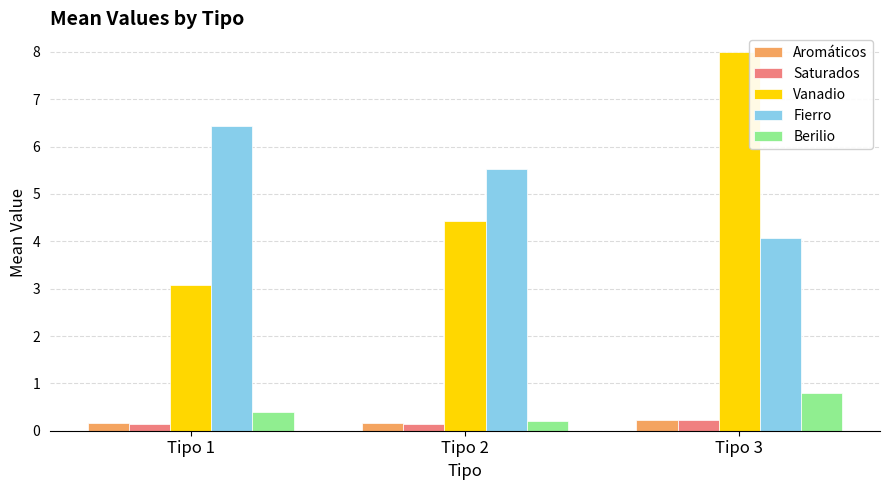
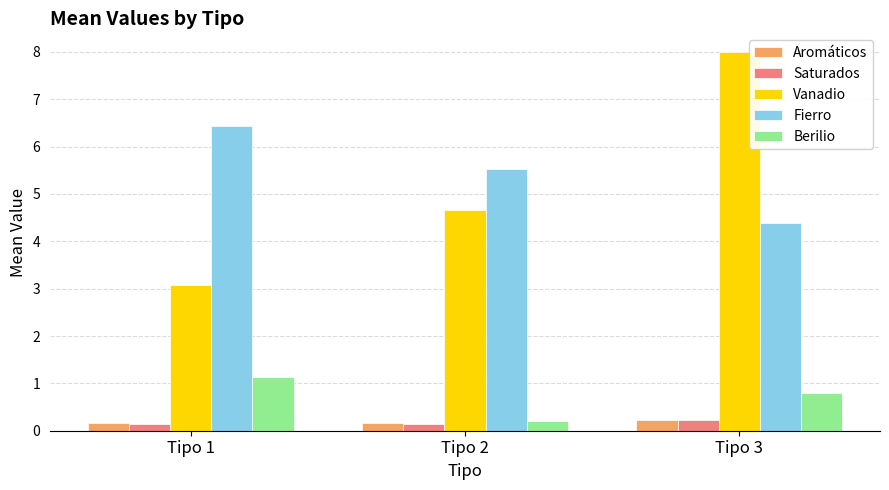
  {
    "Vanadio": {
      "Tipo 1": 3.1,
-     "Tipo 2": 4.4,
+     "Tipo 2": 4.7,
      "Tipo 3": 8.0
    },
    "Fierro": {
      "Tipo 1": 6.4,
      "Tipo 2": 5.5,
-     "Tipo 3": 4.1
+     "Tipo 3": 4.4
    },
    "Berilio": {
-     "Tipo 1": 0.4,
+     "Tipo 1": 1.1,
      "Tipo 2": 0.2,
      "Tipo 3": 0.8
    }
  }
